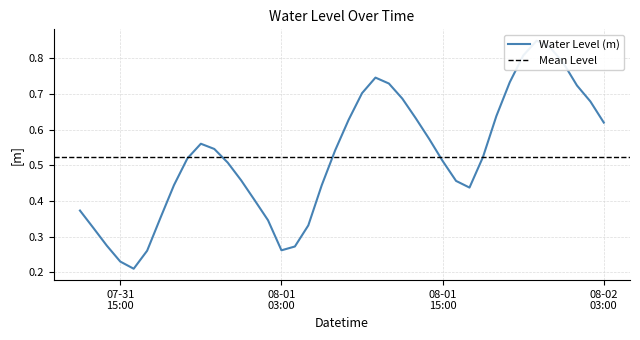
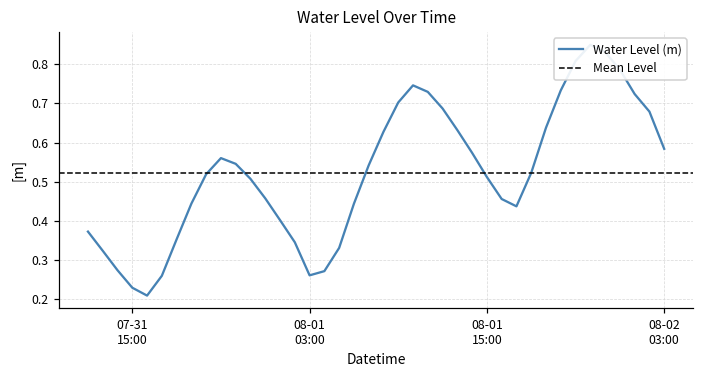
  {
    "07-31 15:00": 0.23,
    "08-01 03:00": 0.26,
    "08-01 15:00": 0.51,
-   "08-02 03:00": 0.62
+   "08-02 03:00": 0.58
  }
